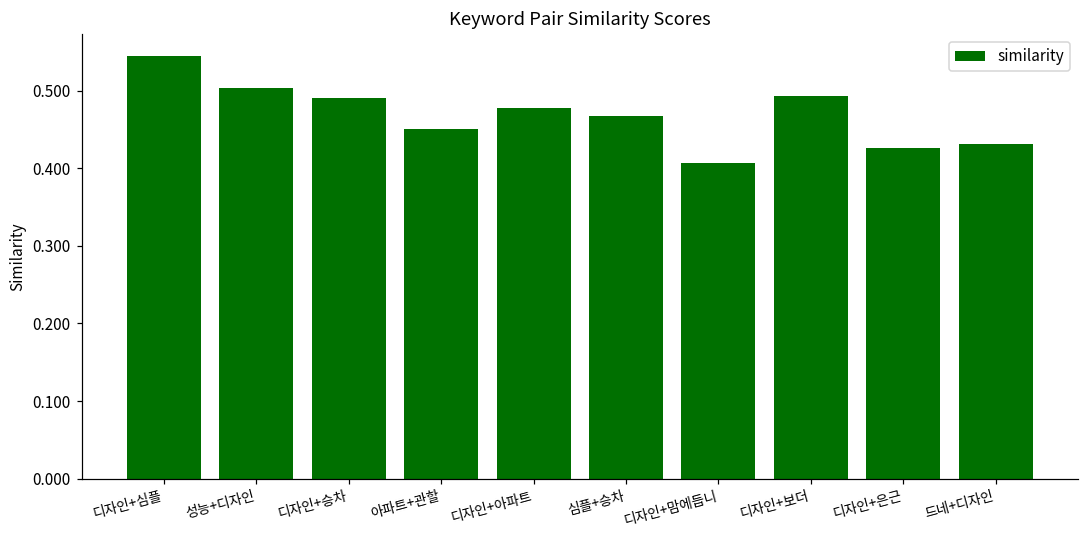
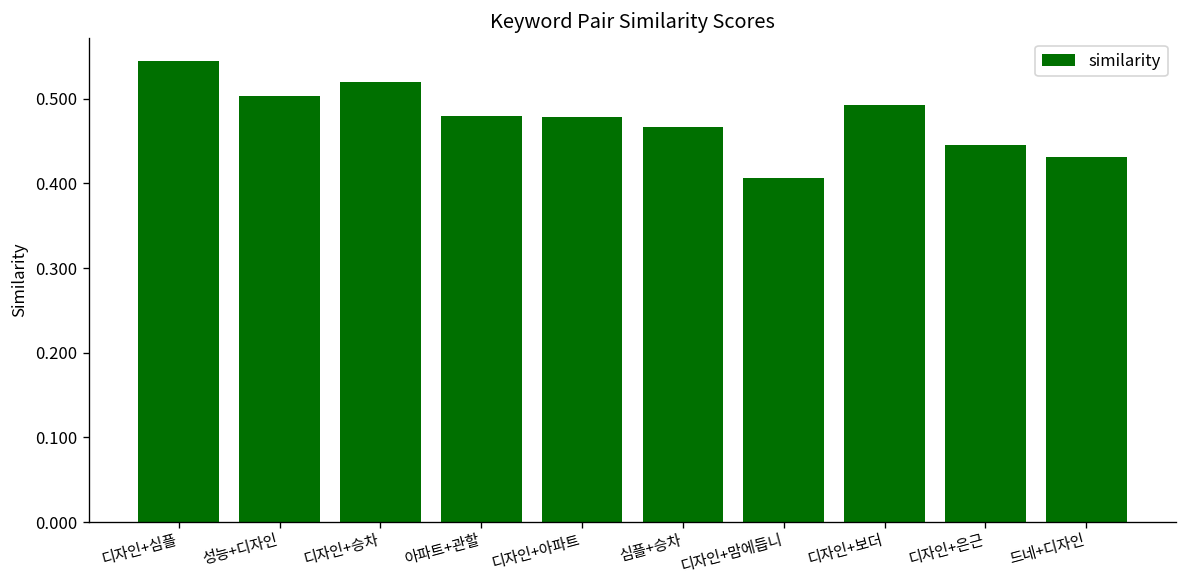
  {
    "디자인+심플": 0.55,
    "성능+디자인": 0.50,
-   "디자인+승차": 0.49,
-   "아파트+관할": 0.45,
+   "디자인+승차": 0.52,
+   "아파트+관할": 0.48,
    "디자인+아파트": 0.48,
    "심플+승차": 0.47,
    "디자인+맘에듭니": 0.41,
    "디자인+보더": 0.49,
-   "디자인+은근": 0.43,
+   "디자인+은근": 0.45,
    "드네+디자인": 0.43
  }
